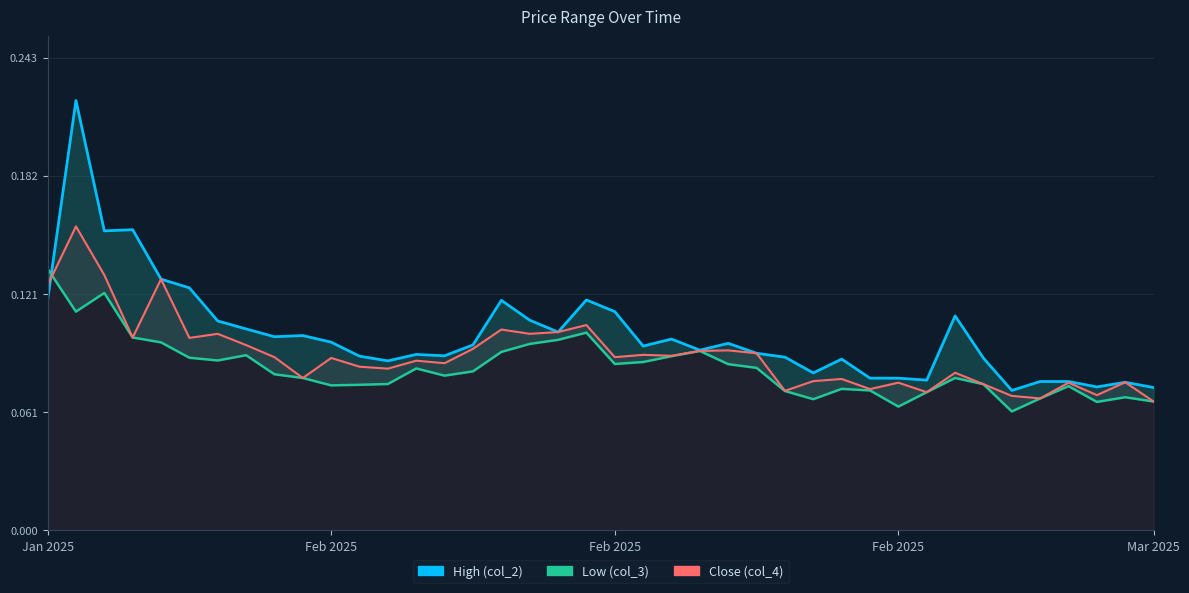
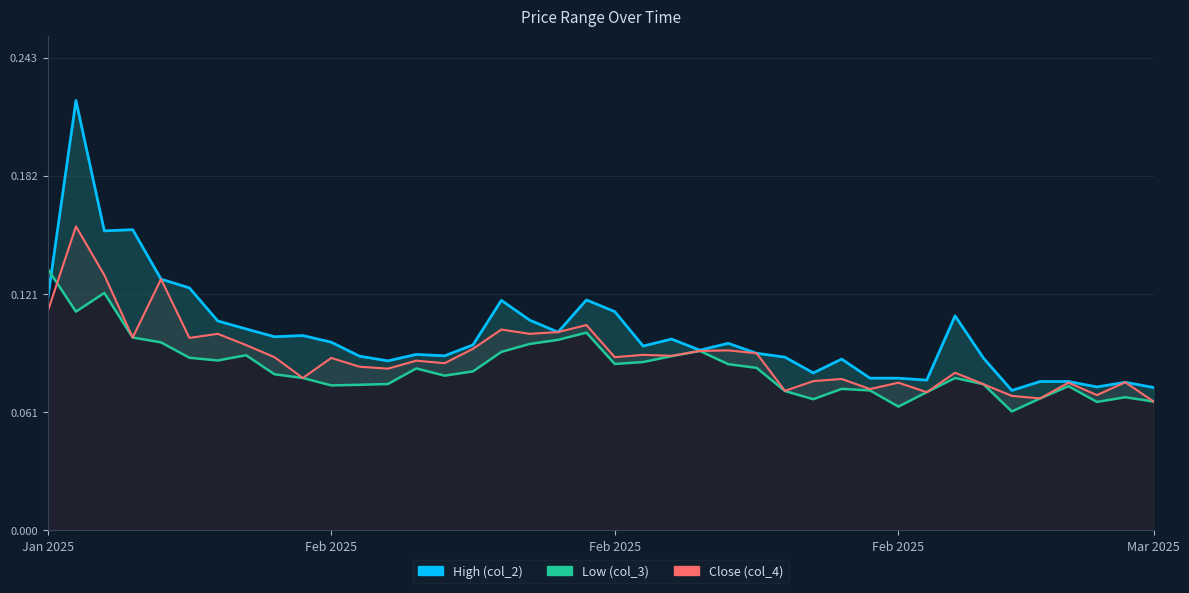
  {
    "Close (col_4)": {
-     "Jan 2025": 0.126
+     "Jan 2025": 0.112
    }
  }
